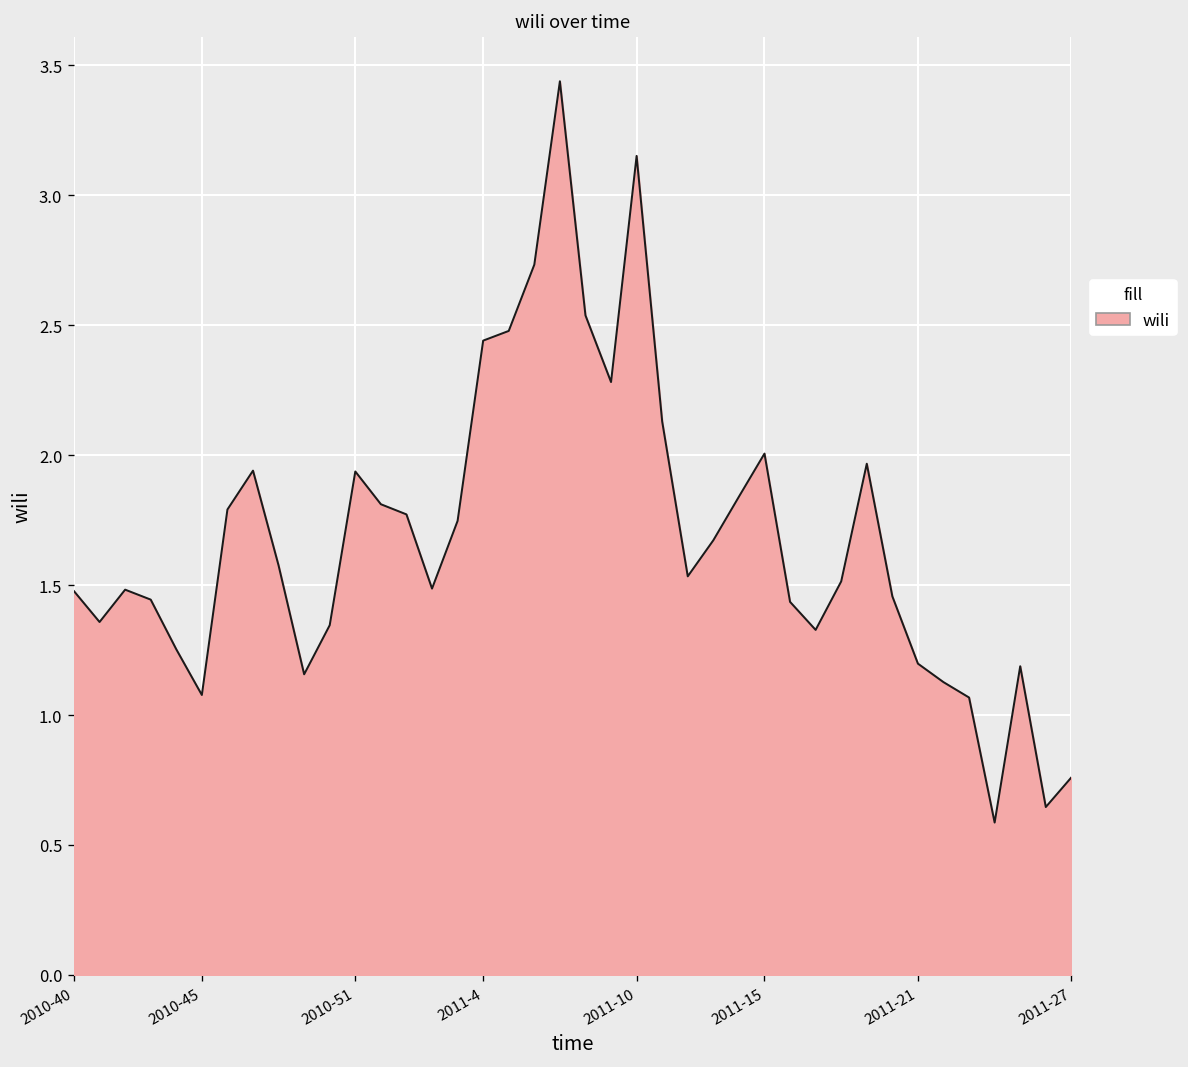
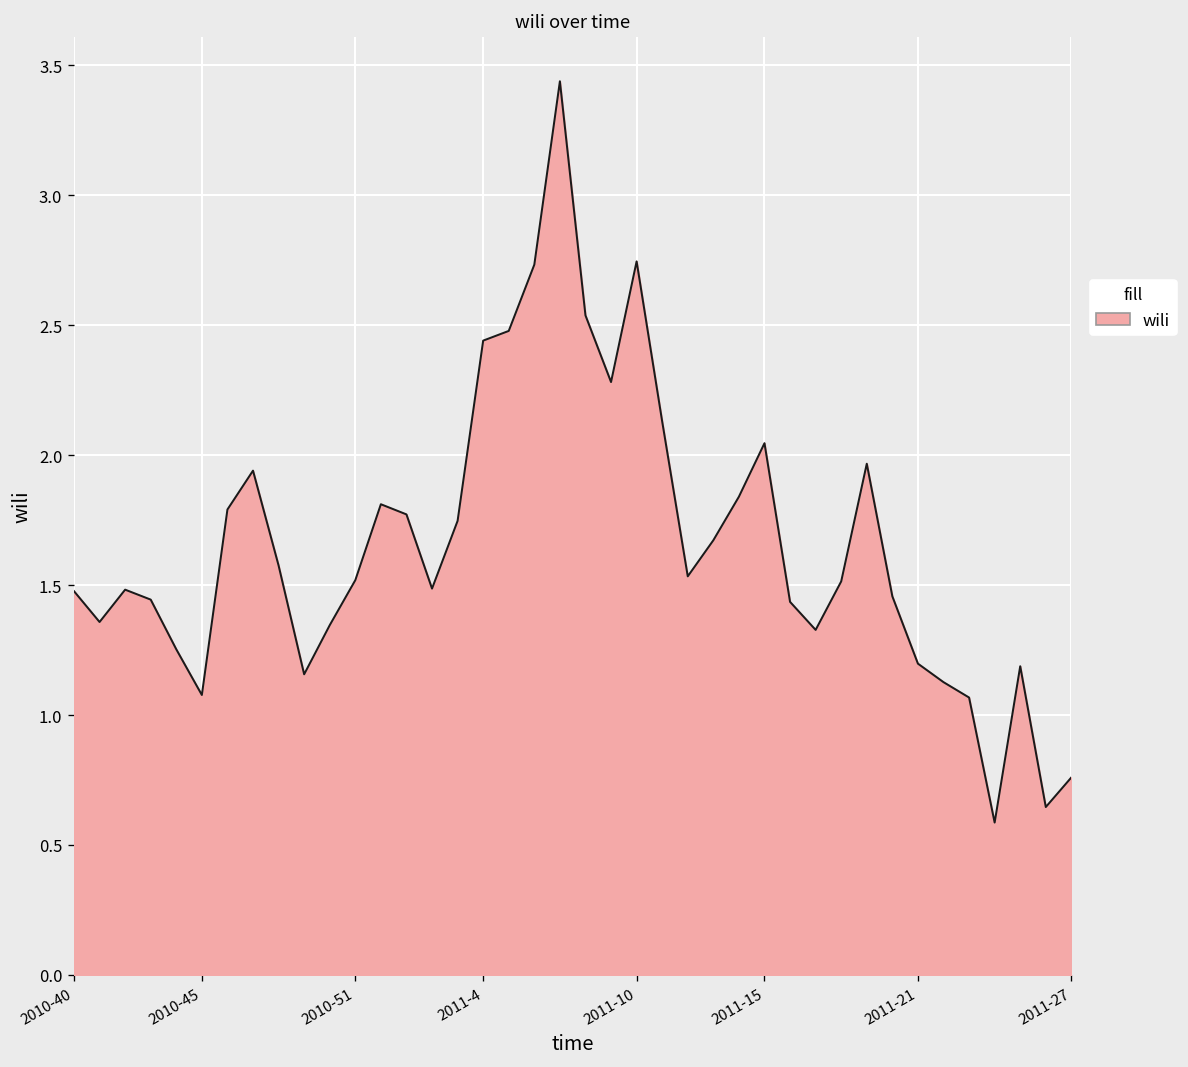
  {
    "2010-40": 1.48,
    "2010-45": 1.08,
-   "2010-51": 1.94,
+   "2010-51": 1.52,
    "2011-4": 2.44,
-   "2011-10": 3.15,
-   "2011-15": 2.01,
+   "2011-10": 2.75,
+   "2011-15": 2.05,
    "2011-21": 1.20,
    "2011-27": 0.76
  }
